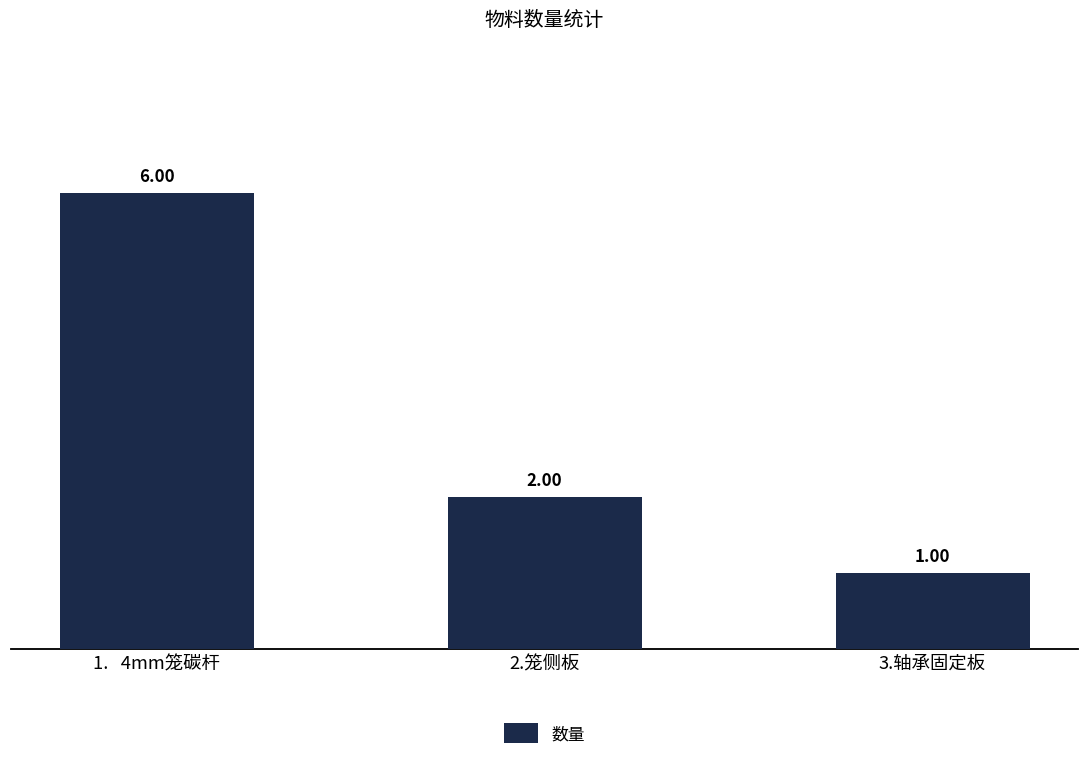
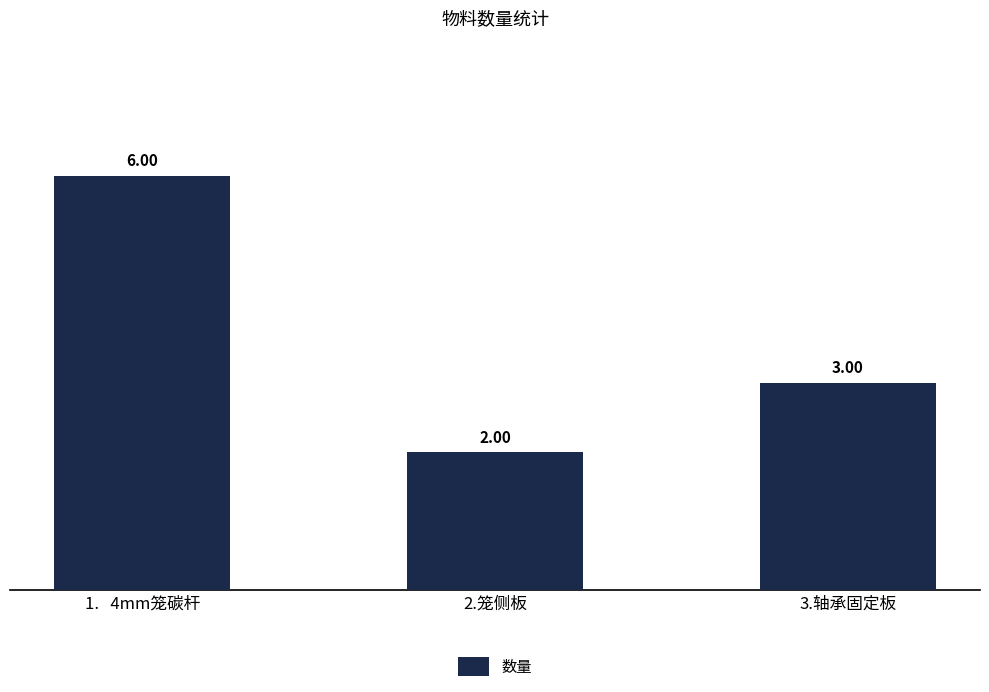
  {
    "1. 4mm笼碳杆": 6.00,
    "2.笼侧板": 2.00,
-   "3.轴承固定板": 1.00
+   "3.轴承固定板": 3.00
  }
